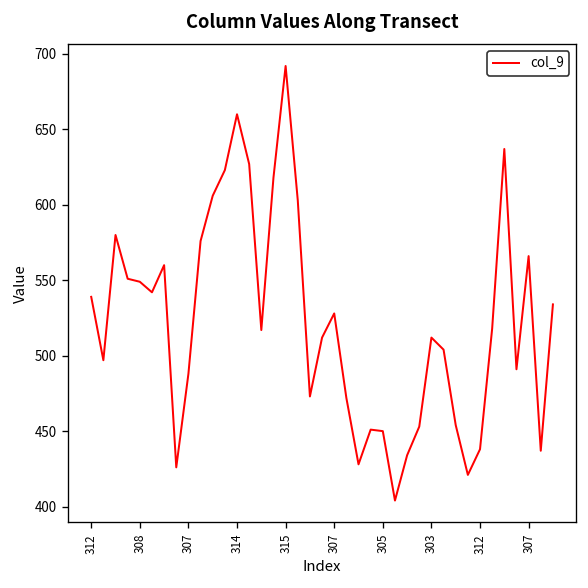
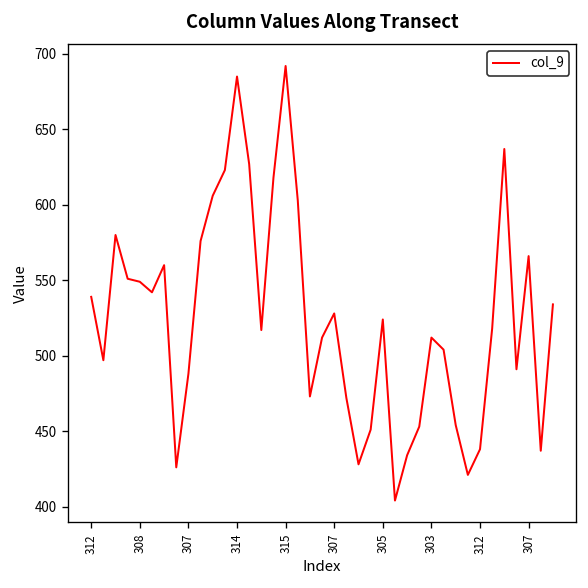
  {
    "308": 549,
-   "314": 660,
+   "314": 685,
    "315": 692,
-   "305": 450,
+   "305": 524,
    "303": 512
  }
